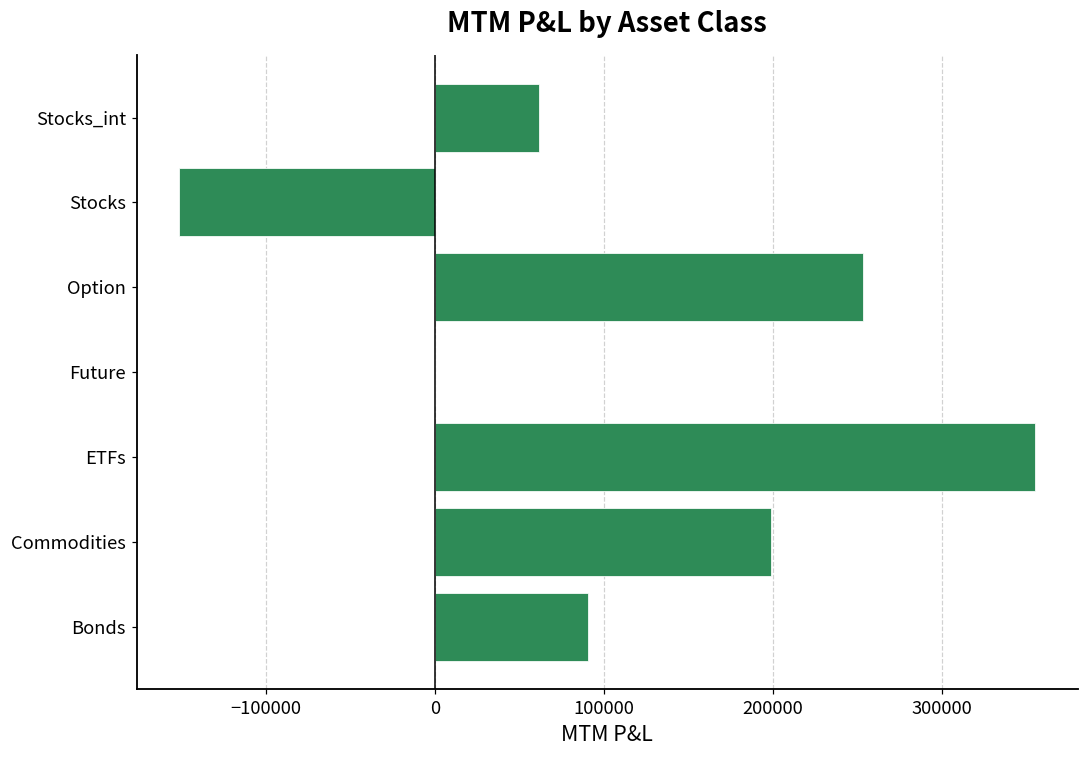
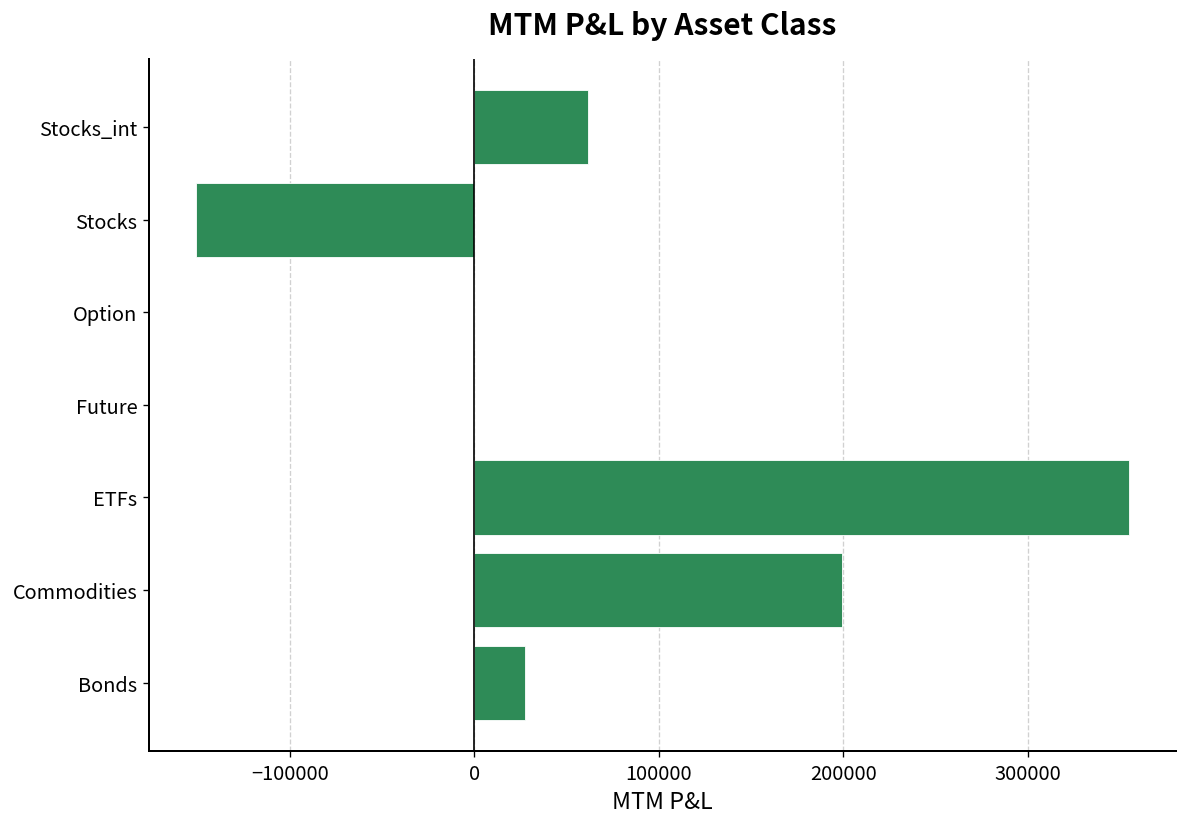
  {
    "Stocks_int": 61000,
    "Stocks": -151000,
-   "Option": 253000,
+   "Option": 0,
    "Future": 0,
    "ETFs": 355000,
    "Commodities": 199000,
-   "Bonds": 91000
+   "Bonds": 27000
  }
